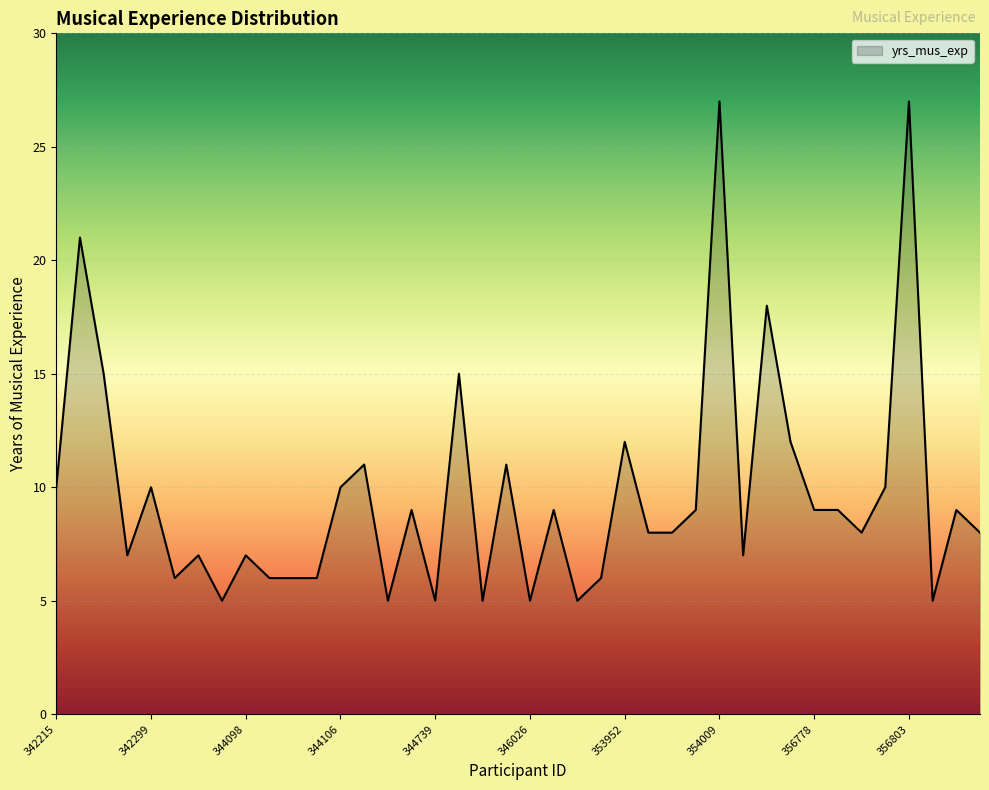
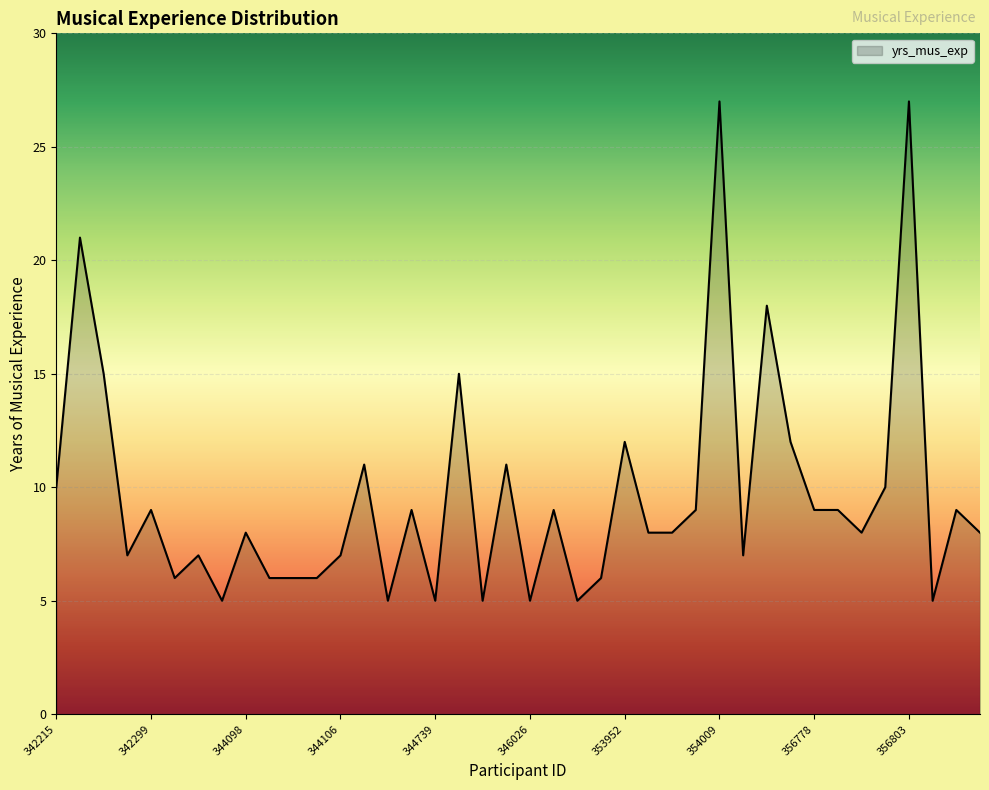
  {
    "342215": 10,
-   "342299": 10,
-   "344098": 7,
-   "344106": 10,
+   "342299": 9,
+   "344098": 8,
+   "344106": 7,
    "344739": 5,
    "346026": 5,
    "353952": 12,
    "354009": 27,
    "356778": 9,
    "356803": 27
  }
